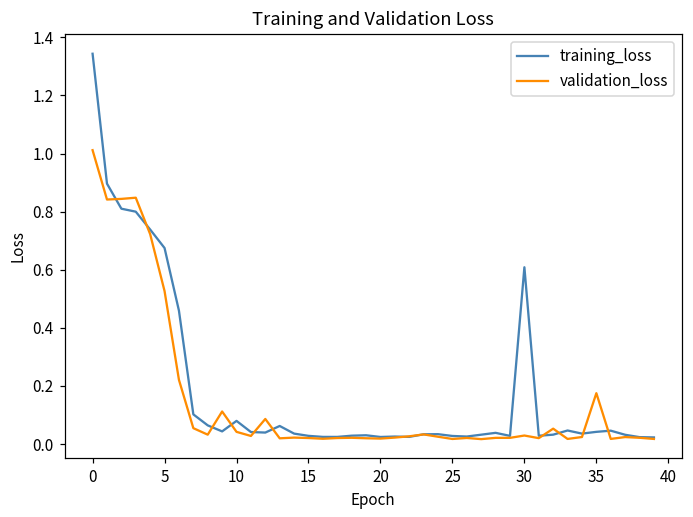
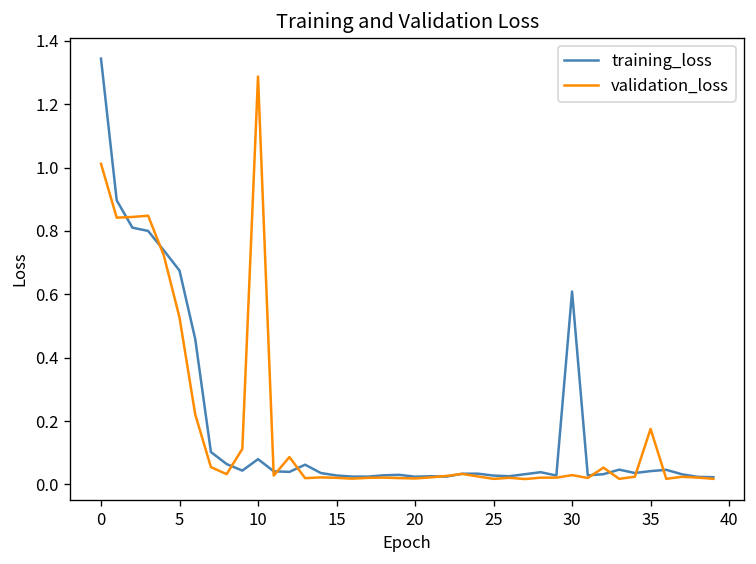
  {
    "training_loss": {
      "0": 1.34,
      "5": 0.67,
      "10": 0.08,
      "25": 0.03,
      "30": 0.61,
      "35": 0.04
    },
    "validation_loss": {
      "0": 1.01,
      "5": 0.53,
-     "10": 0.04,
+     "10": 1.29,
      "25": 0.02,
      "30": 0.03,
      "35": 0.18
    }
  }
